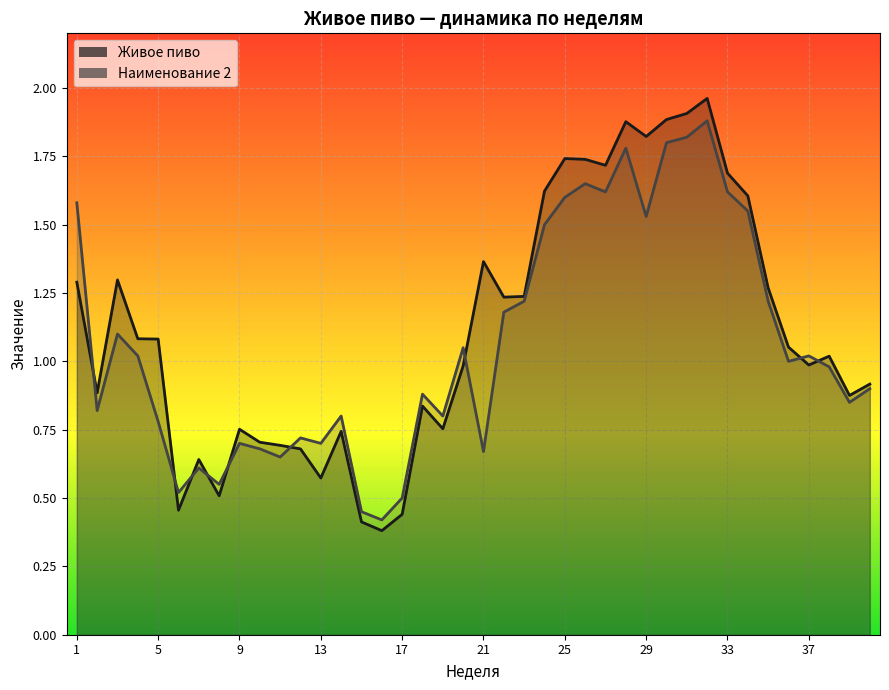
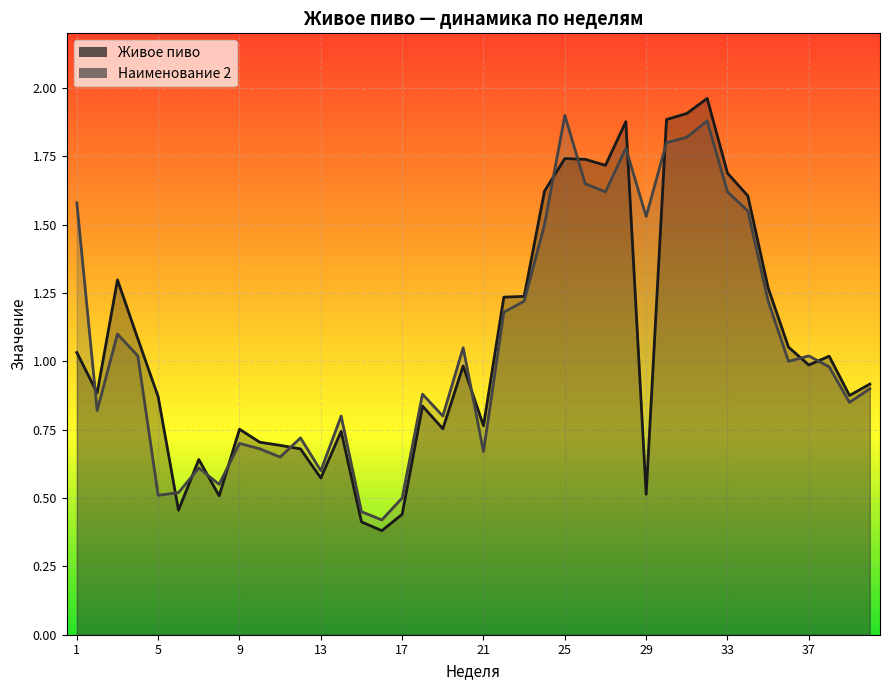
  {
    "Живое пиво": {
-     "1": 1.29,
-     "5": 1.08,
+     "1": 1.03,
+     "5": 0.87,
      "9": 0.75,
      "13": 0.57,
      "17": 0.44,
-     "21": 1.37,
+     "21": 0.76,
      "25": 1.74,
-     "29": 1.82,
+     "29": 0.51,
      "33": 1.69,
      "37": 0.99
    },
    "Наименование 2": {
      "1": 1.58,
-     "5": 0.78,
+     "5": 0.51,
      "9": 0.70,
-     "13": 0.7,
+     "13": 0.6,
      "17": 0.50,
      "21": 0.67,
-     "25": 1.6,
+     "25": 1.9,
      "29": 1.53,
      "33": 1.62,
      "37": 1.02
    }
  }
